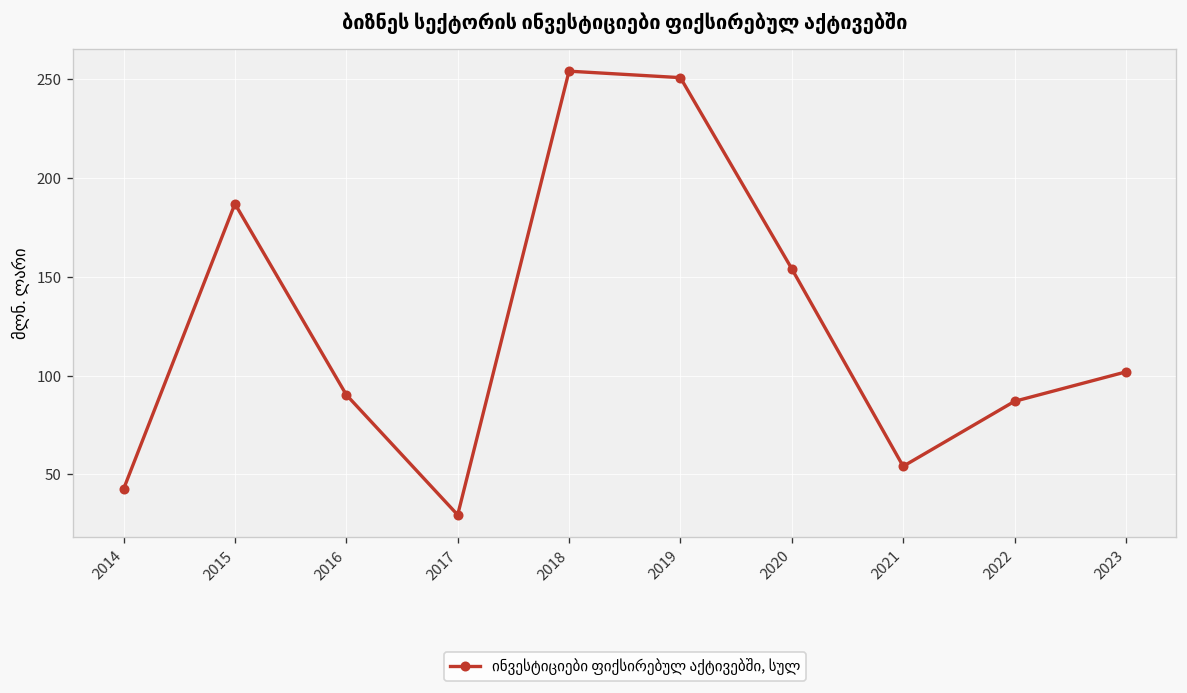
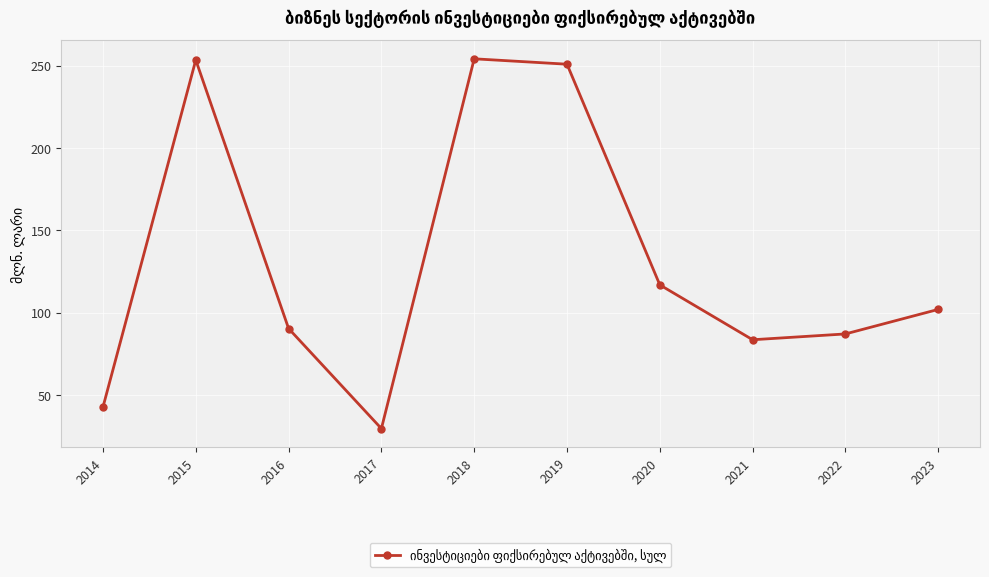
  {
    "2014": 43,
-   "2015": 187,
+   "2015": 253,
    "2016": 90,
    "2017": 30,
    "2018": 254,
    "2019": 251,
-   "2020": 154,
-   "2021": 54,
+   "2020": 117,
+   "2021": 83,
    "2022": 87,
    "2023": 102
  }
